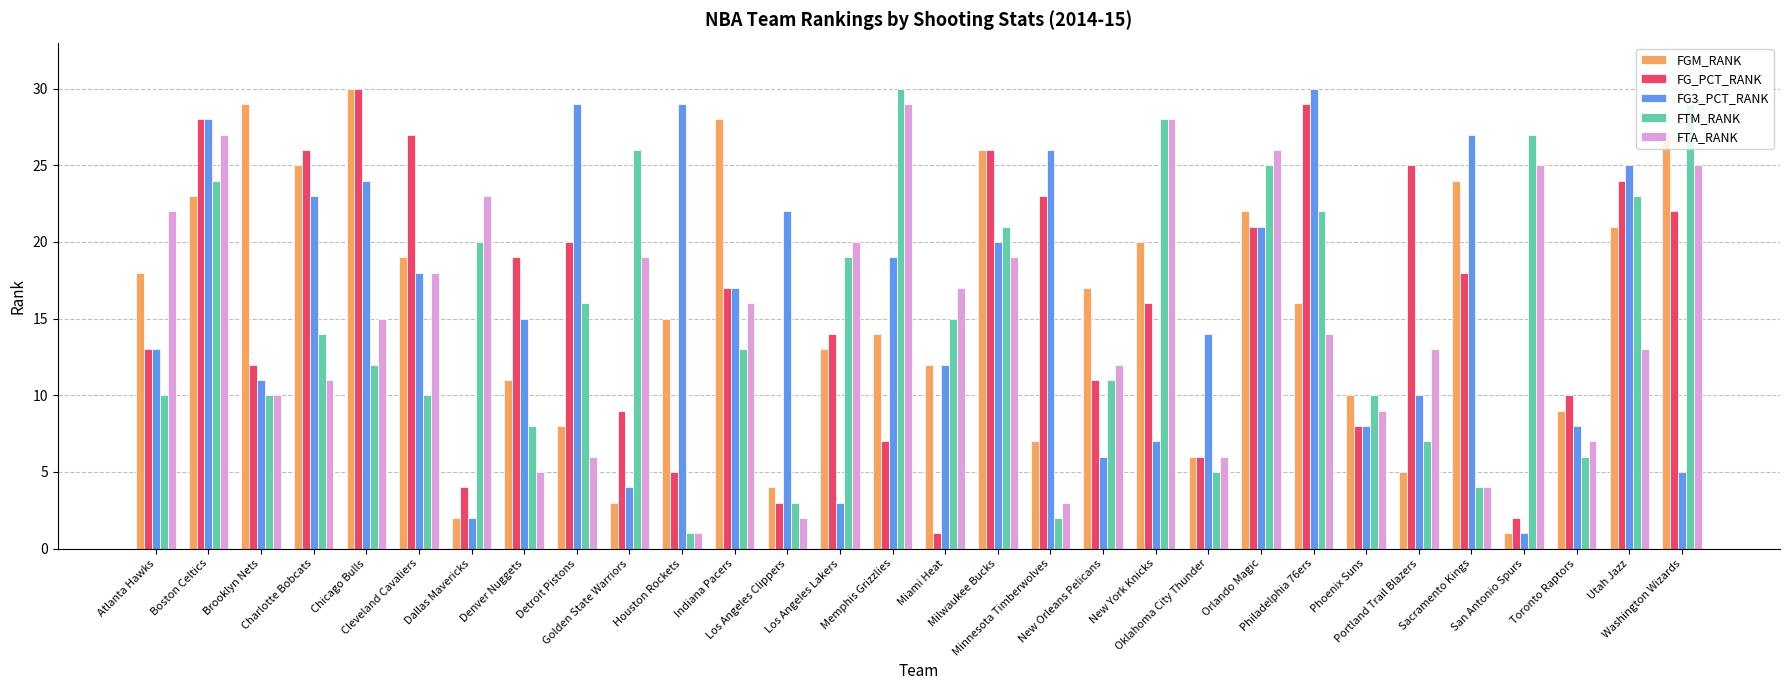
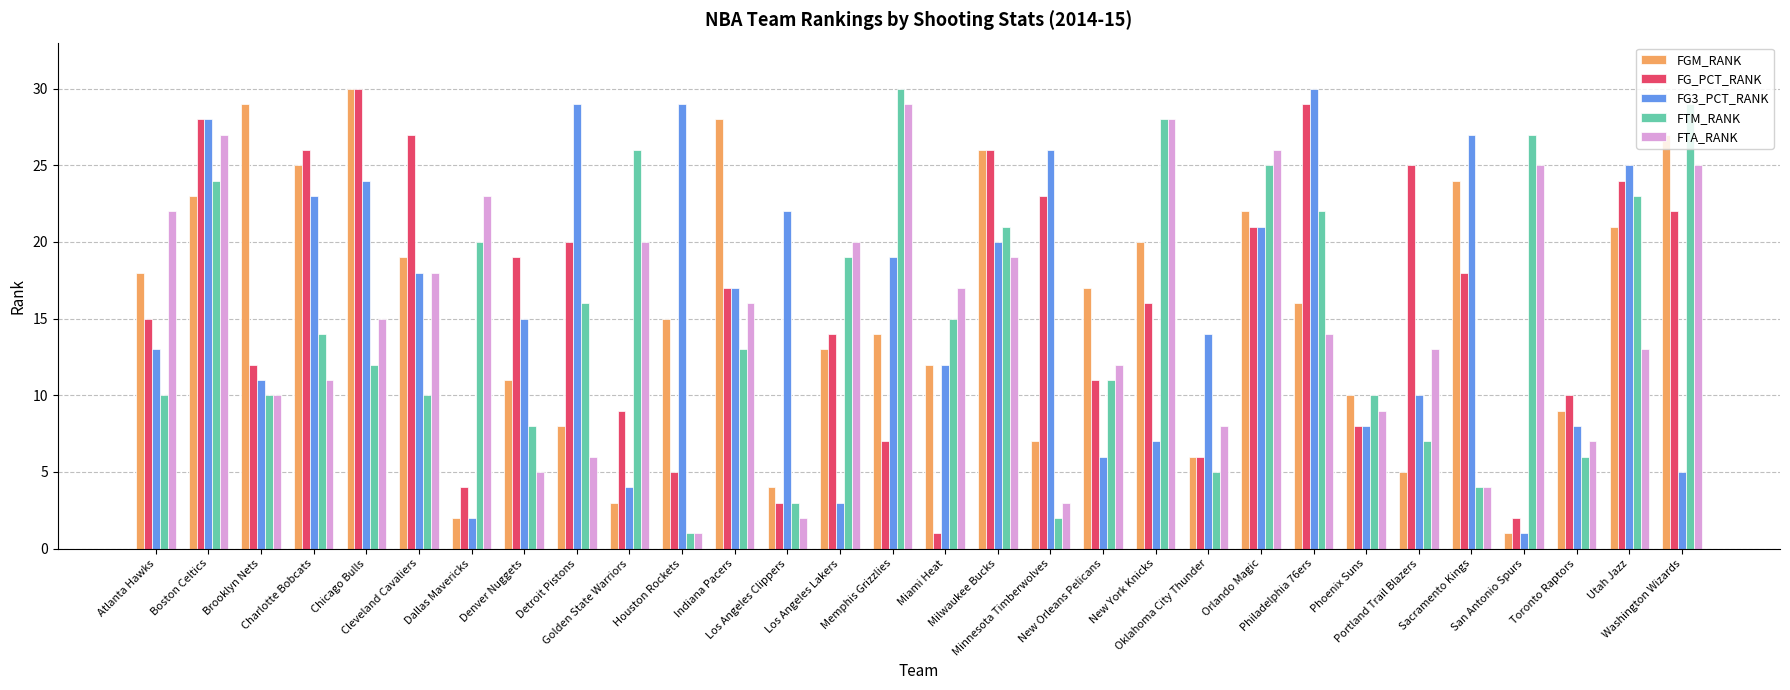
  {
    "FGM_RANK": {
      "Atlanta Hawks": 18,
      "Boston Celtics": 23,
      "Brooklyn Nets": 29,
      "Charlotte Bobcats": 25,
      "Chicago Bulls": 30,
      "Cleveland Cavaliers": 19,
      "Dallas Mavericks": 2,
      "Denver Nuggets": 11,
      "Detroit Pistons": 8,
      "Golden State Warriors": 3,
      "Houston Rockets": 15,
      "Indiana Pacers": 28,
      "Los Angeles Clippers": 4,
      "Los Angeles Lakers": 13,
      "Memphis Grizzlies": 14,
      "Miami Heat": 12,
      "Milwaukee Bucks": 26,
      "Minnesota Timberwolves": 7,
      "New Orleans Pelicans": 17,
      "New York Knicks": 20,
      "Oklahoma City Thunder": 6,
      "Orlando Magic": 22,
      "Philadelphia 76ers": 16,
      "Phoenix Suns": 10,
      "Portland Trail Blazers": 5,
      "Sacramento Kings": 24,
      "San Antonio Spurs": 1,
      "Toronto Raptors": 9,
      "Utah Jazz": 21
    },
    "FG_PCT_RANK": {
-     "Atlanta Hawks": 13,
+     "Atlanta Hawks": 15,
      "Boston Celtics": 28,
      "Brooklyn Nets": 12,
      "Charlotte Bobcats": 26,
      "Chicago Bulls": 30,
      "Cleveland Cavaliers": 27,
      "Dallas Mavericks": 4,
      "Denver Nuggets": 19,
      "Detroit Pistons": 20,
      "Golden State Warriors": 9,
      "Houston Rockets": 5,
      "Indiana Pacers": 17,
      "Los Angeles Clippers": 3,
      "Los Angeles Lakers": 14,
      "Memphis Grizzlies": 7,
      "Miami Heat": 1,
      "Milwaukee Bucks": 26,
      "Minnesota Timberwolves": 23,
      "New Orleans Pelicans": 11,
      "New York Knicks": 16,
      "Oklahoma City Thunder": 6,
      "Orlando Magic": 21,
      "Philadelphia 76ers": 29,
      "Phoenix Suns": 8,
      "Portland Trail Blazers": 25,
      "Sacramento Kings": 18,
      "San Antonio Spurs": 2,
      "Toronto Raptors": 10,
      "Utah Jazz": 24,
      "Washington Wizards": 22
    },
    "FG3_PCT_RANK": {
      "Atlanta Hawks": 13,
      "Boston Celtics": 28,
      "Brooklyn Nets": 11,
      "Charlotte Bobcats": 23,
      "Chicago Bulls": 24,
      "Cleveland Cavaliers": 18,
      "Dallas Mavericks": 2,
      "Denver Nuggets": 15,
      "Detroit Pistons": 29,
      "Golden State Warriors": 4,
      "Houston Rockets": 29,
      "Indiana Pacers": 17,
      "Los Angeles Clippers": 22,
      "Los Angeles Lakers": 3,
      "Memphis Grizzlies": 19,
      "Miami Heat": 12,
      "Milwaukee Bucks": 20,
      "Minnesota Timberwolves": 26,
      "New Orleans Pelicans": 6,
      "New York Knicks": 7,
      "Oklahoma City Thunder": 14,
      "Orlando Magic": 21,
      "Philadelphia 76ers": 30,
      "Phoenix Suns": 8,
      "Portland Trail Blazers": 10,
      "Sacramento Kings": 27,
      "San Antonio Spurs": 1,
      "Toronto Raptors": 8,
      "Utah Jazz": 25,
      "Washington Wizards": 5
    },
    "FTM_RANK": {
      "Atlanta Hawks": 10,
      "Boston Celtics": 24,
      "Brooklyn Nets": 10,
      "Charlotte Bobcats": 14,
      "Chicago Bulls": 12,
      "Cleveland Cavaliers": 10,
      "Dallas Mavericks": 20,
      "Denver Nuggets": 8,
      "Detroit Pistons": 16,
      "Golden State Warriors": 26,
      "Houston Rockets": 1,
      "Indiana Pacers": 13,
      "Los Angeles Clippers": 3,
      "Los Angeles Lakers": 19,
      "Memphis Grizzlies": 30,
      "Miami Heat": 15,
      "Milwaukee Bucks": 21,
      "Minnesota Timberwolves": 2,
      "New Orleans Pelicans": 11,
      "New York Knicks": 28,
      "Oklahoma City Thunder": 5,
      "Orlando Magic": 25,
      "Philadelphia 76ers": 22,
      "Phoenix Suns": 10,
      "Portland Trail Blazers": 7,
      "Sacramento Kings": 4,
      "San Antonio Spurs": 27,
      "Toronto Raptors": 6,
      "Utah Jazz": 23
    },
    "FTA_RANK": {
      "Atlanta Hawks": 22,
      "Boston Celtics": 27,
      "Brooklyn Nets": 10,
      "Charlotte Bobcats": 11,
      "Chicago Bulls": 15,
      "Cleveland Cavaliers": 18,
      "Dallas Mavericks": 23,
      "Denver Nuggets": 5,
      "Detroit Pistons": 6,
-     "Golden State Warriors": 19,
+     "Golden State Warriors": 20,
      "Houston Rockets": 1,
      "Indiana Pacers": 16,
      "Los Angeles Clippers": 2,
      "Los Angeles Lakers": 20,
      "Memphis Grizzlies": 29,
      "Miami Heat": 17,
      "Milwaukee Bucks": 19,
      "Minnesota Timberwolves": 3,
      "New Orleans Pelicans": 12,
      "New York Knicks": 28,
-     "Oklahoma City Thunder": 6,
+     "Oklahoma City Thunder": 8,
      "Orlando Magic": 26,
      "Philadelphia 76ers": 14,
      "Phoenix Suns": 9,
      "Portland Trail Blazers": 13,
      "Sacramento Kings": 4,
      "San Antonio Spurs": 25,
      "Toronto Raptors": 7,
      "Utah Jazz": 13,
      "Washington Wizards": 25
    }
  }
